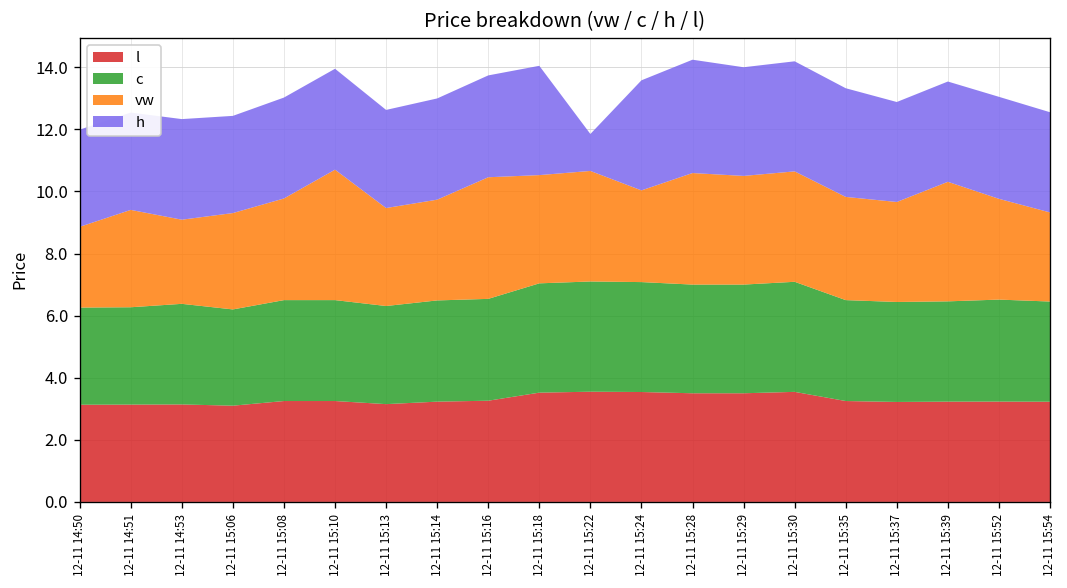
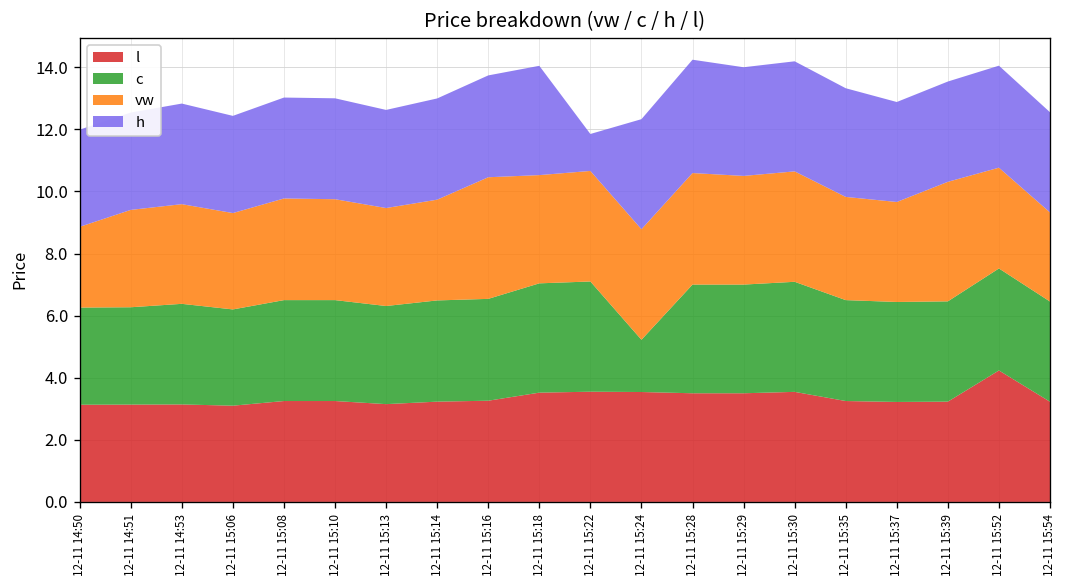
  {
    "l": {
      "12-11 14:50": 3.1,
      "12-11 14:51": 3.1,
      "12-11 14:53": 3.1,
      "12-11 15:06": 3.1,
      "12-11 15:08": 3.3,
      "12-11 15:10": 3.3,
      "12-11 15:13": 3.2,
      "12-11 15:14": 3.2,
      "12-11 15:16": 3.3,
      "12-11 15:18": 3.5,
      "12-11 15:22": 3.6,
      "12-11 15:24": 3.5,
      "12-11 15:28": 3.5,
      "12-11 15:29": 3.5,
      "12-11 15:30": 3.5,
      "12-11 15:35": 3.3,
      "12-11 15:37": 3.2,
      "12-11 15:39": 3.2,
-     "12-11 15:52": 3.2,
+     "12-11 15:52": 4.2,
      "12-11 15:54": 3.2
    },
    "c": {
      "12-11 14:50": 3.1,
      "12-11 14:51": 3.1,
      "12-11 14:53": 3.2,
      "12-11 15:06": 3.1,
      "12-11 15:08": 3.3,
      "12-11 15:10": 3.3,
      "12-11 15:13": 3.2,
      "12-11 15:14": 3.3,
      "12-11 15:16": 3.3,
      "12-11 15:18": 3.5,
      "12-11 15:22": 3.6,
-     "12-11 15:24": 3.5,
+     "12-11 15:24": 1.7,
      "12-11 15:28": 3.5,
      "12-11 15:29": 3.5,
      "12-11 15:30": 3.5,
      "12-11 15:35": 3.3,
      "12-11 15:37": 3.2,
      "12-11 15:39": 3.2,
      "12-11 15:52": 3.3,
      "12-11 15:54": 3.2
    },
    "vw": {
      "12-11 14:50": 2.6,
      "12-11 14:51": 3.1,
-     "12-11 14:53": 2.7,
+     "12-11 14:53": 3.2,
      "12-11 15:06": 3.1,
      "12-11 15:08": 3.3,
-     "12-11 15:10": 4.2,
+     "12-11 15:10": 3.2,
      "12-11 15:13": 3.2,
      "12-11 15:14": 3.2,
      "12-11 15:16": 3.9,
      "12-11 15:18": 3.5,
      "12-11 15:22": 3.6,
-     "12-11 15:24": 3.0,
+     "12-11 15:24": 3.6,
      "12-11 15:28": 3.6,
      "12-11 15:29": 3.5,
      "12-11 15:30": 3.6,
      "12-11 15:35": 3.3,
      "12-11 15:37": 3.2,
      "12-11 15:39": 3.9,
      "12-11 15:52": 3.2,
      "12-11 15:54": 2.9
    },
    "h": {
      "12-11 14:50": 3.1,
      "12-11 14:53": 3.2,
      "12-11 15:06": 3.1,
      "12-11 15:08": 3.3,
      "12-11 15:10": 3.3,
      "12-11 15:13": 3.2,
      "12-11 15:14": 3.3,
      "12-11 15:16": 3.3,
      "12-11 15:18": 3.5,
      "12-11 15:22": 1.2,
      "12-11 15:24": 3.5,
      "12-11 15:28": 3.7,
      "12-11 15:29": 3.5,
      "12-11 15:30": 3.5,
      "12-11 15:35": 3.5,
      "12-11 15:37": 3.2,
      "12-11 15:39": 3.2,
      "12-11 15:52": 3.3,
      "12-11 15:54": 3.2
    }
  }
